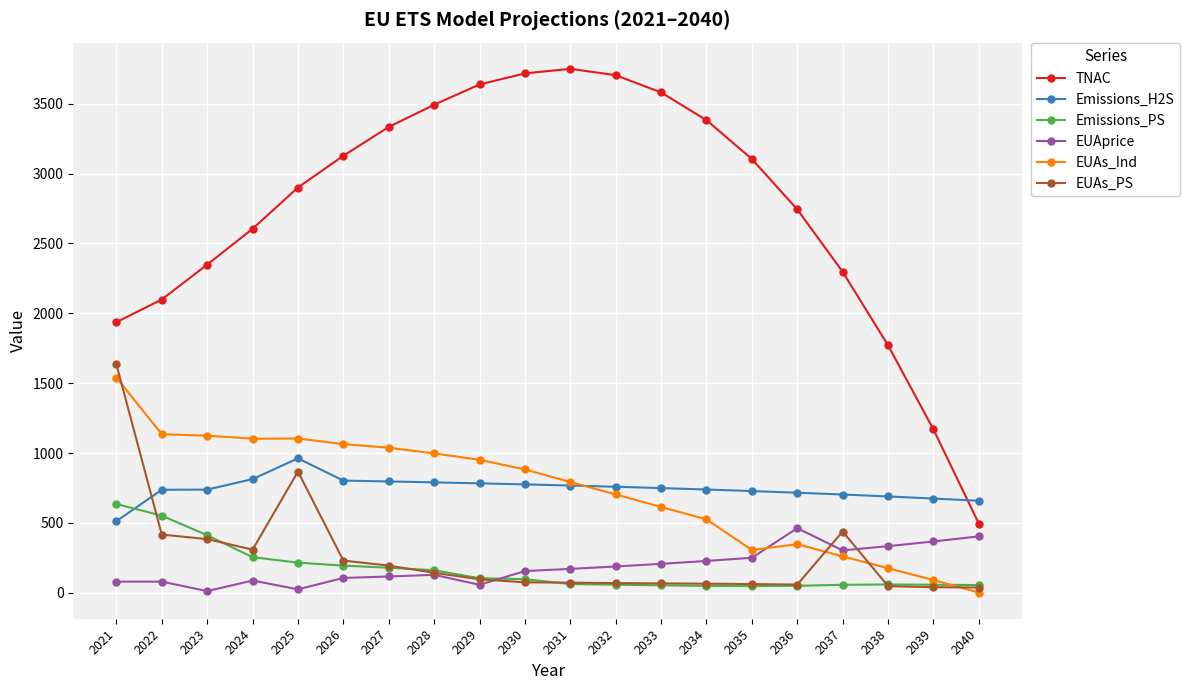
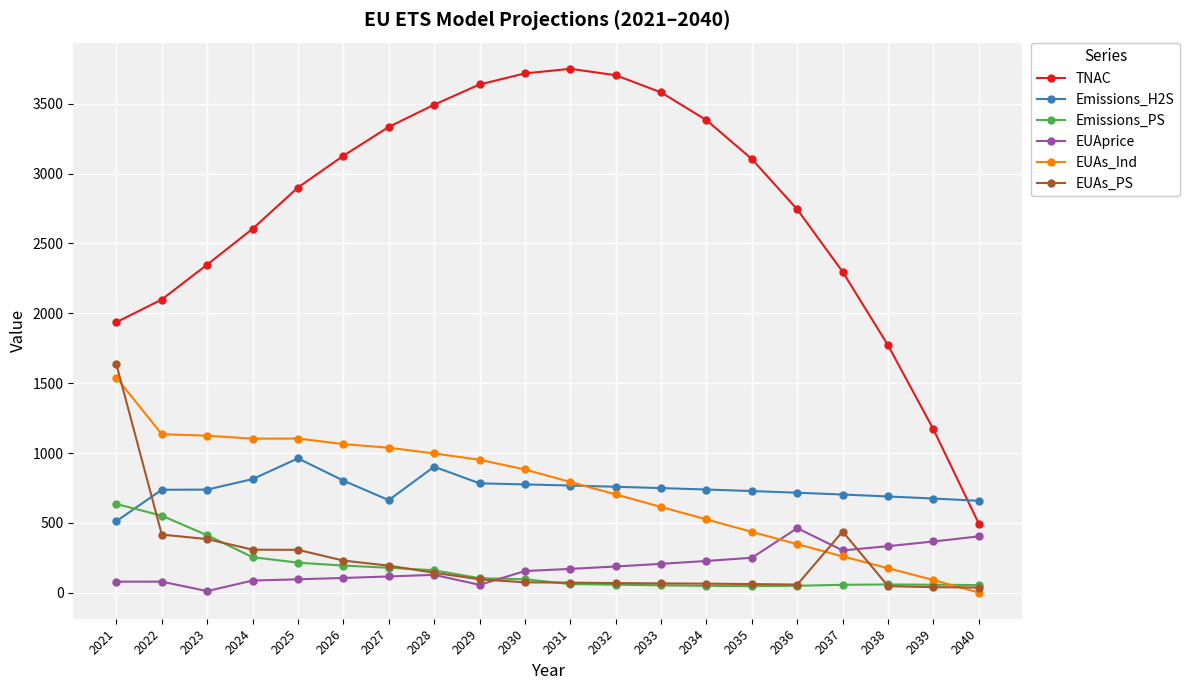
  {
    "TNAC": {
      "2021": 1940,
      "2022": 2100,
      "2023": 2350,
      "2024": 2600,
      "2025": 2900,
      "2026": 3130,
      "2027": 3330,
      "2028": 3490,
      "2029": 3640,
      "2030": 3720,
      "2031": 3750,
      "2032": 3700,
      "2033": 3580,
      "2034": 3380,
      "2035": 3100,
      "2036": 2740,
      "2037": 2300,
      "2038": 1770,
      "2039": 1170,
      "2040": 500
    },
    "Emissions_H2S": {
      "2021": 510,
      "2022": 740,
      "2023": 740,
      "2024": 810,
      "2025": 960,
      "2026": 800,
-     "2027": 800,
-     "2028": 790,
+     "2027": 660,
+     "2028": 900,
      "2029": 780,
      "2030": 780,
      "2031": 770,
      "2032": 760,
      "2033": 750,
      "2034": 740,
      "2035": 730,
      "2036": 720,
      "2037": 700,
      "2038": 690,
      "2039": 670,
      "2040": 660
    },
    "Emissions_PS": {
      "2021": 640,
      "2022": 550,
      "2023": 410,
      "2024": 260,
      "2025": 220,
      "2026": 190,
      "2030": 100,
      "2037": 60
    },
    "EUAprice": {
      "2021": 80,
      "2022": 80,
      "2023": 10,
      "2024": 90,
-     "2025": 30,
+     "2025": 100,
      "2026": 110,
      "2027": 120,
      "2029": 60,
      "2030": 160,
      "2031": 170,
      "2032": 190,
      "2033": 210,
      "2034": 230,
      "2035": 250,
      "2036": 460,
      "2037": 300,
      "2038": 330,
      "2039": 370,
      "2040": 400
    },
    "EUAs_Ind": {
      "2021": 1540,
      "2022": 1140,
      "2023": 1120,
      "2024": 1100,
      "2025": 1100,
      "2026": 1060,
      "2027": 1040,
      "2028": 1000,
      "2029": 950,
      "2030": 880,
      "2031": 790,
      "2032": 700,
      "2033": 610,
      "2034": 530,
-     "2035": 310,
+     "2035": 440,
      "2036": 350,
      "2037": 260,
      "2038": 180,
      "2039": 90,
      "2040": 0
    },
    "EUAs_PS": {
      "2021": 1640,
      "2022": 420,
      "2023": 380,
      "2024": 310,
-     "2025": 870,
+     "2025": 310,
      "2026": 230,
      "2030": 80,
      "2037": 440
    }
  }
